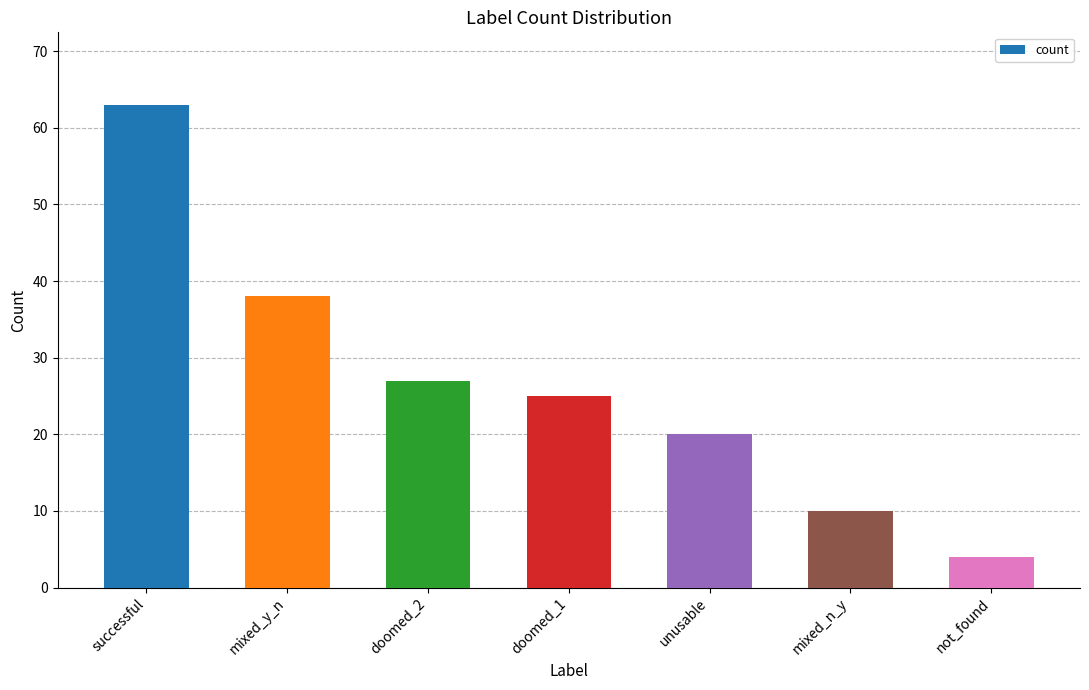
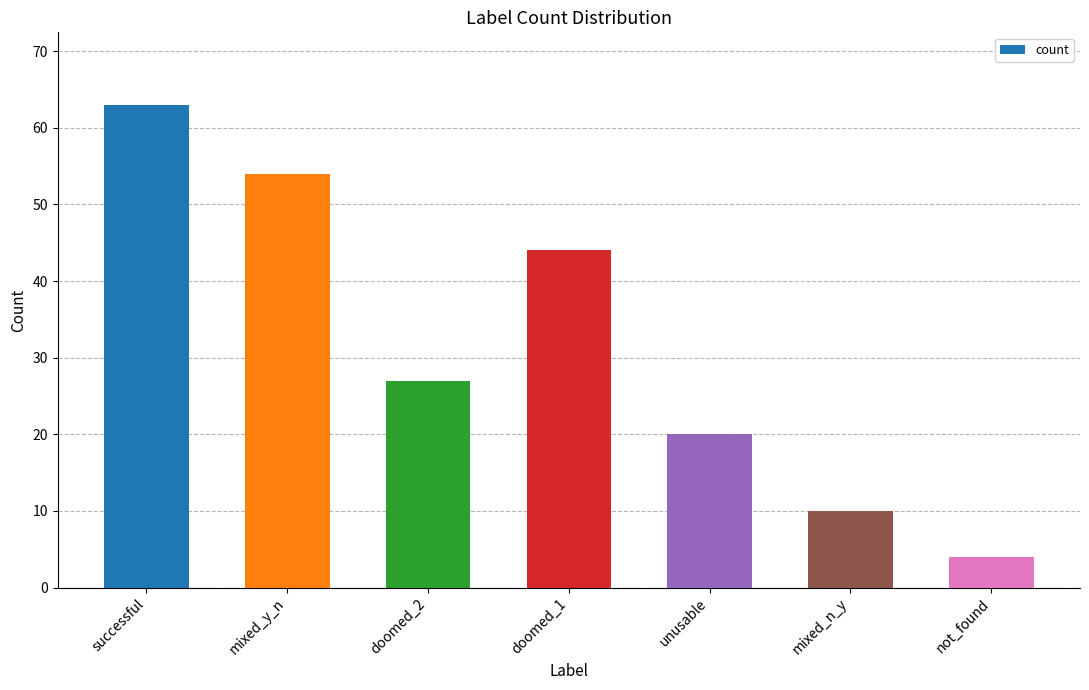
  {
    "successful": 63,
-   "mixed_y_n": 38,
+   "mixed_y_n": 54,
    "doomed_2": 27,
-   "doomed_1": 25,
+   "doomed_1": 44,
    "unusable": 20,
    "mixed_n_y": 10,
    "not_found": 4
  }
